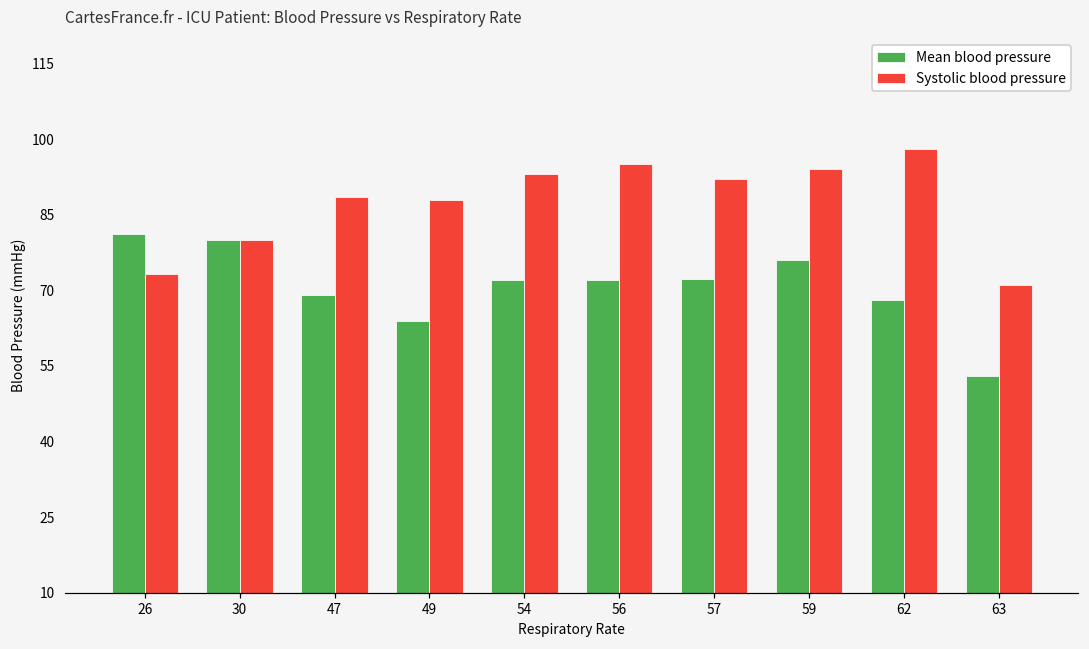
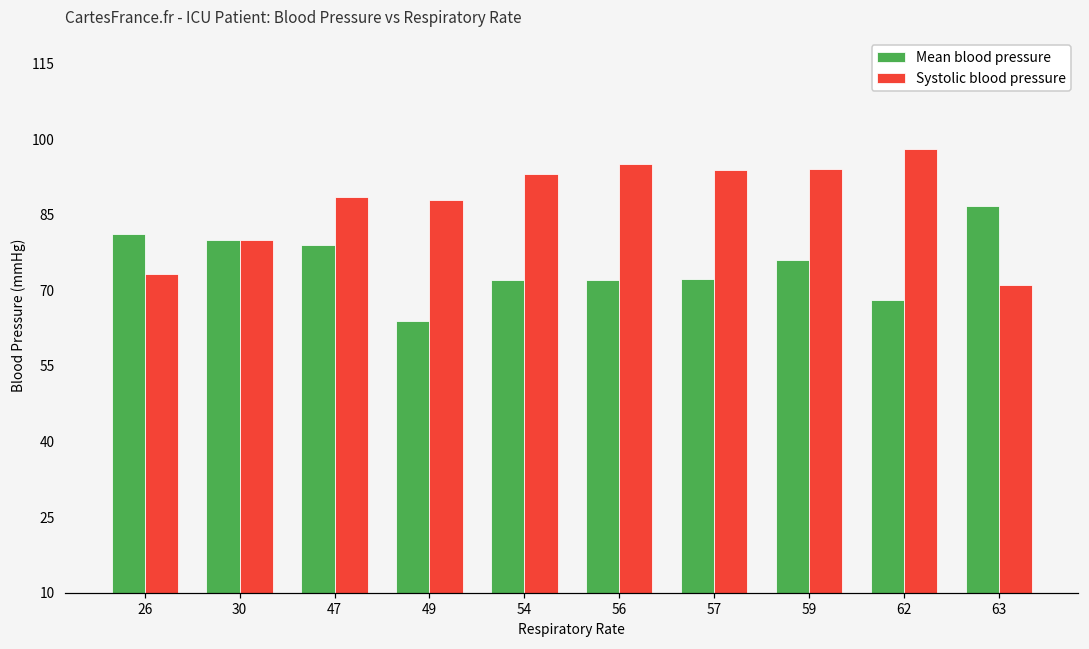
  {
    "Mean blood pressure": {
      "26": 81,
      "30": 80,
-     "47": 69,
+     "47": 79,
      "49": 64,
      "54": 72,
      "56": 72,
      "57": 72,
      "59": 76,
      "62": 68,
-     "63": 53
+     "63": 87
    },
    "Systolic blood pressure": {
      "26": 73,
      "30": 80,
      "47": 89,
      "49": 88,
      "54": 93,
      "56": 95,
-     "57": 92,
+     "57": 94,
      "59": 94,
      "62": 98,
      "63": 71
    }
  }
